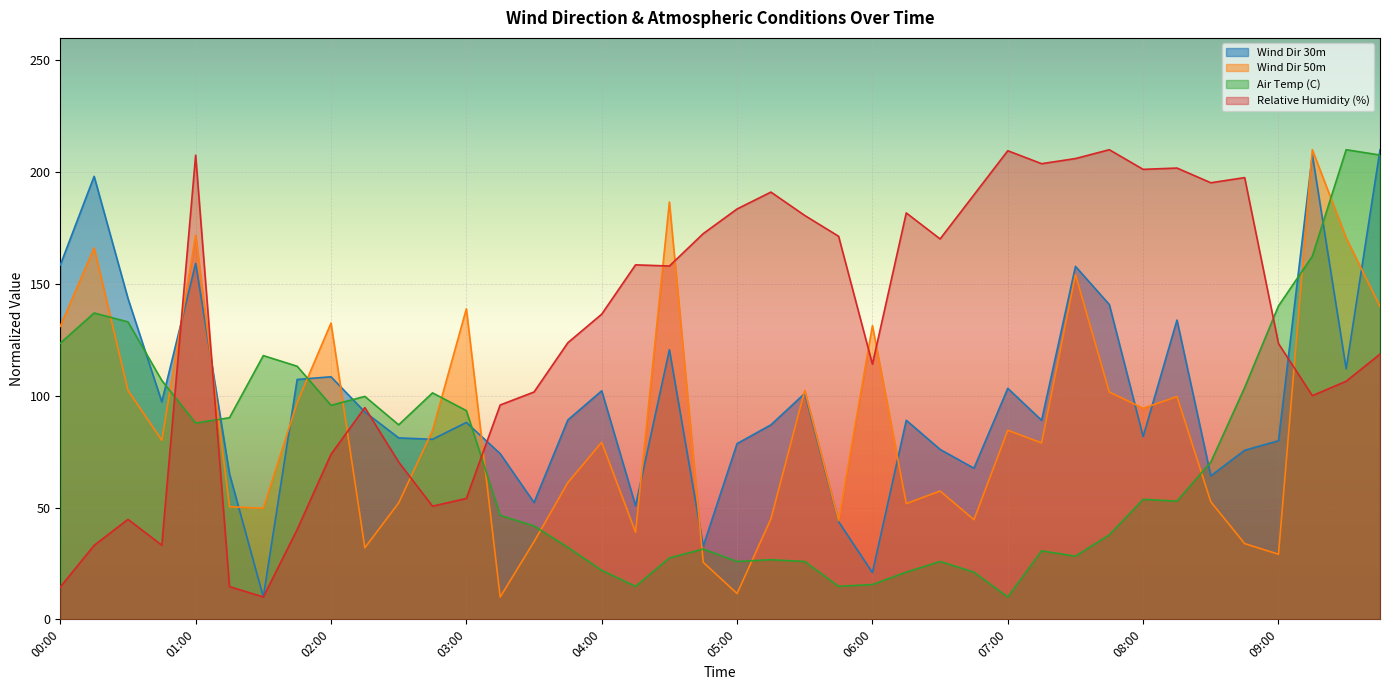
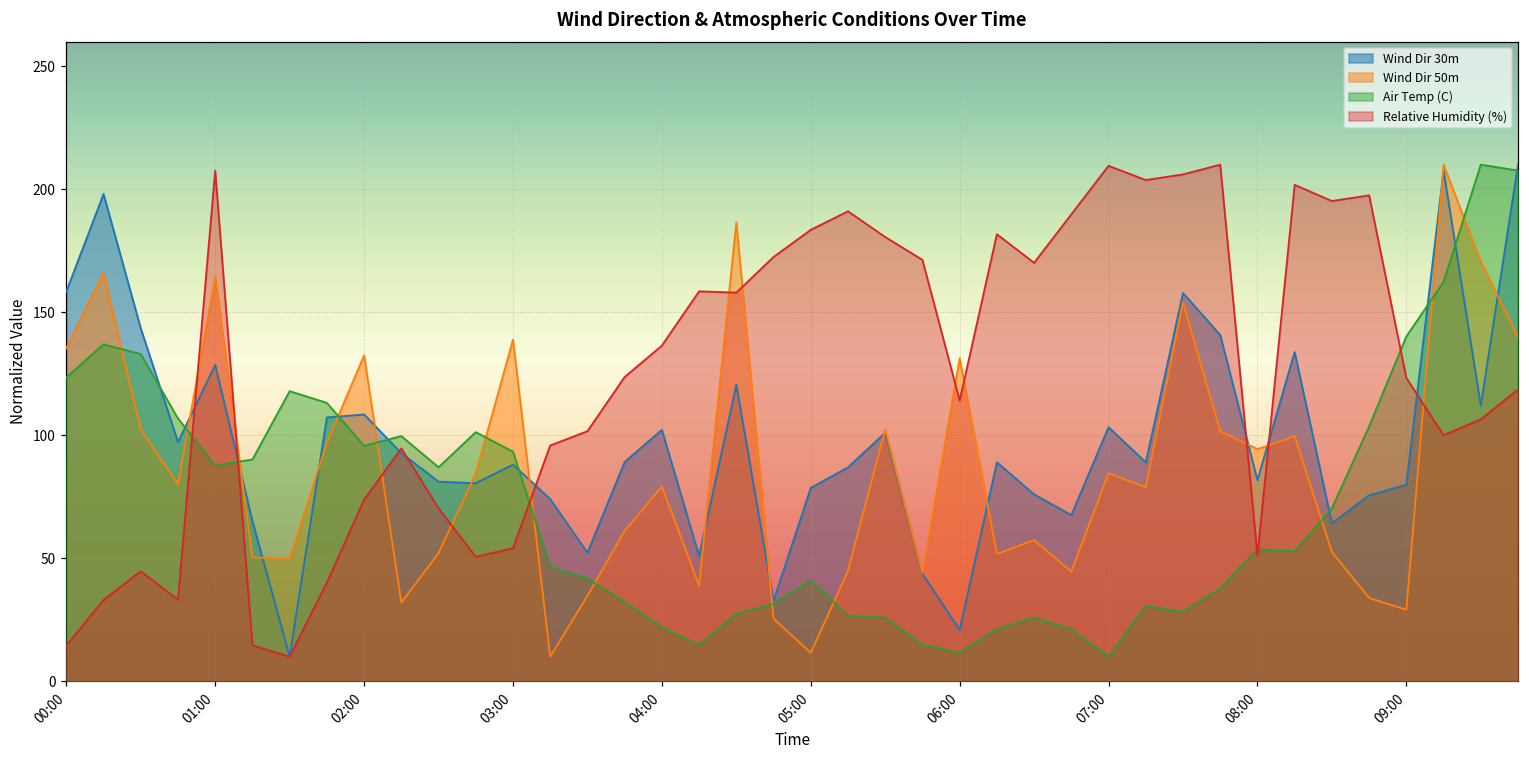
  {
    "Wind Dir 30m": {
      "00:00": 158,
-     "01:00": 159,
+     "01:00": 129,
      "02:00": 108,
      "03:00": 88,
      "04:00": 102,
      "05:00": 79,
      "06:00": 21,
      "07:00": 103,
      "08:00": 82,
      "09:00": 80
    },
    "Wind Dir 50m": {
-     "00:00": 131,
-     "01:00": 172,
+     "00:00": 135,
+     "01:00": 164,
      "02:00": 132,
      "03:00": 139,
      "04:00": 79,
      "05:00": 12,
      "06:00": 131,
      "07:00": 85,
      "08:00": 94,
      "09:00": 29
    },
    "Air Temp (C)": {
      "00:00": 123,
      "01:00": 88,
      "02:00": 96,
      "03:00": 93,
      "04:00": 22,
-     "05:00": 26,
-     "06:00": 16,
+     "05:00": 41,
+     "06:00": 12,
      "07:00": 10,
      "08:00": 54,
      "09:00": 140
    },
    "Relative Humidity (%)": {
      "00:00": 14,
      "01:00": 208,
      "02:00": 74,
      "03:00": 54,
      "04:00": 136,
      "05:00": 184,
      "06:00": 114,
      "07:00": 210,
-     "08:00": 201,
+     "08:00": 51,
      "09:00": 123
    }
  }
